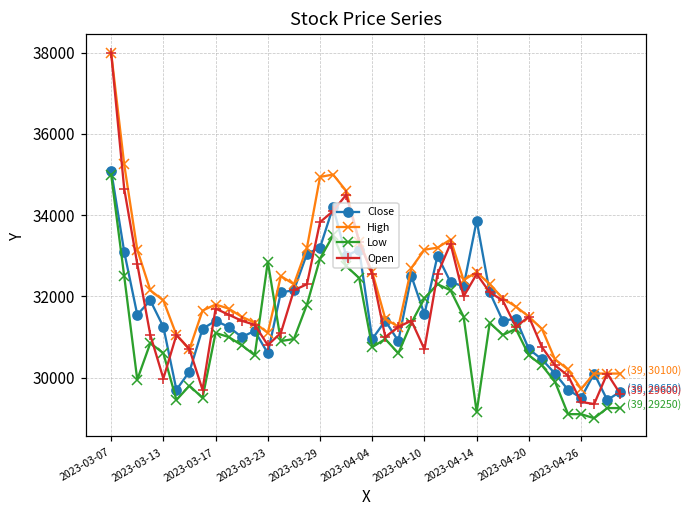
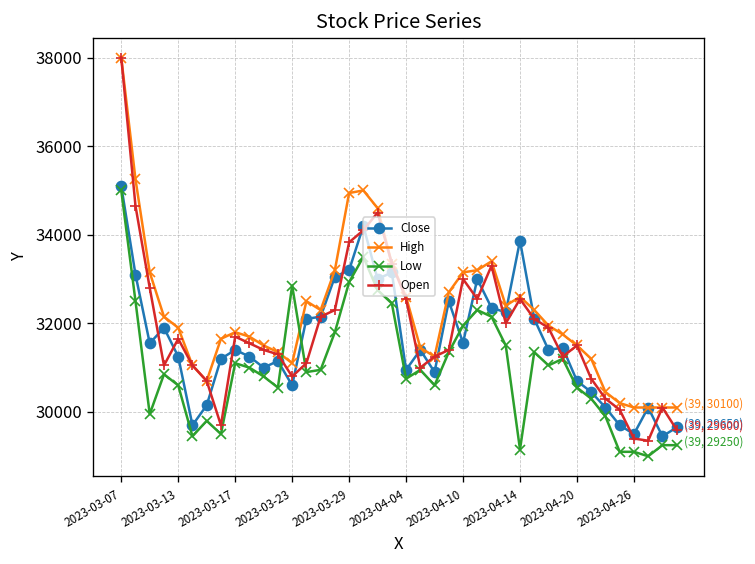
  {
    "Close": {
      "2023-03-07": 35100,
      "2023-03-13": 31300,
      "2023-03-17": 31400,
      "2023-03-23": 30600,
      "2023-03-29": 33200,
      "2023-04-04": 31000,
      "2023-04-10": 31600,
      "2023-04-14": 33900,
      "2023-04-20": 30700,
      "2023-04-26": 29500
    },
    "High": {
      "2023-03-13": 31900,
      "2023-03-17": 31800,
      "2023-03-23": 31100,
      "2023-03-29": 34900,
      "2023-04-10": 33200,
-     "2023-04-26": 29700
+     "2023-04-26": 30100
    },
    "Low": {
      "2023-03-07": 35000,
      "2023-03-13": 30600,
      "2023-03-17": 31100,
      "2023-03-23": 32900,
      "2023-03-29": 32900,
      "2023-04-04": 30800,
      "2023-04-10": 32000,
      "2023-04-14": 29200,
      "2023-04-20": 30600,
      "2023-04-26": 29100
    },
    "Open": {
-     "2023-03-13": 30000,
+     "2023-03-13": 31700,
      "2023-03-17": 31700,
      "2023-03-23": 30800,
      "2023-03-29": 33800,
-     "2023-04-10": 30700,
+     "2023-04-10": 33000,
      "2023-04-26": 29400
    }
  }
